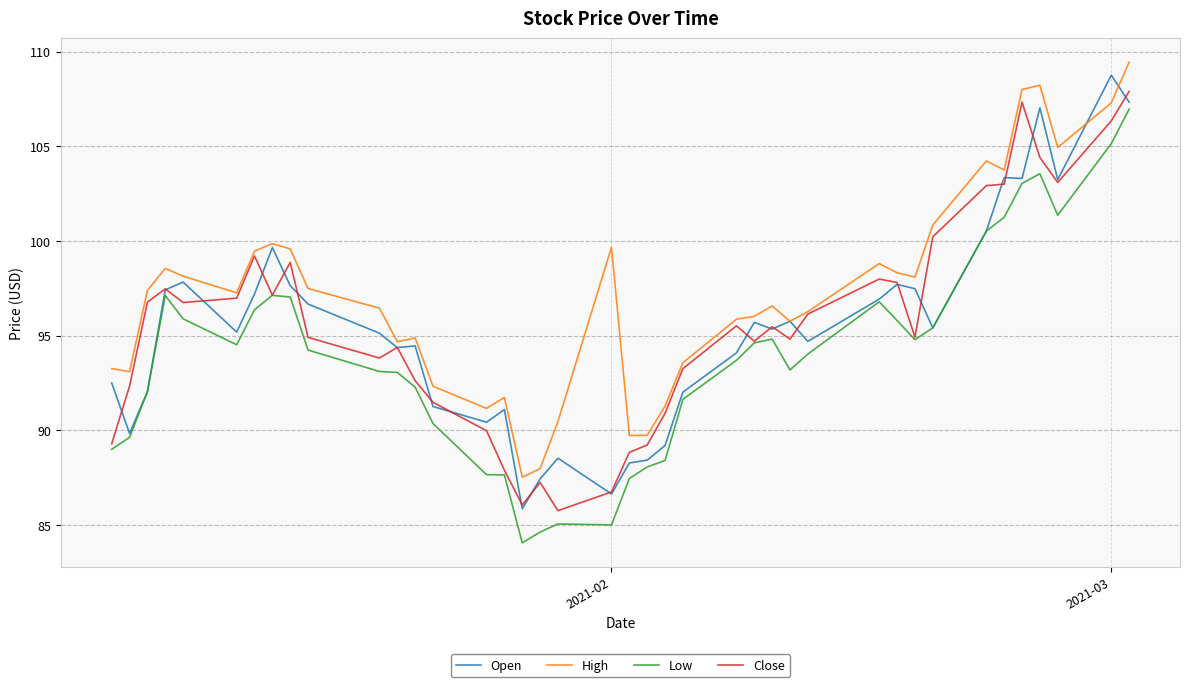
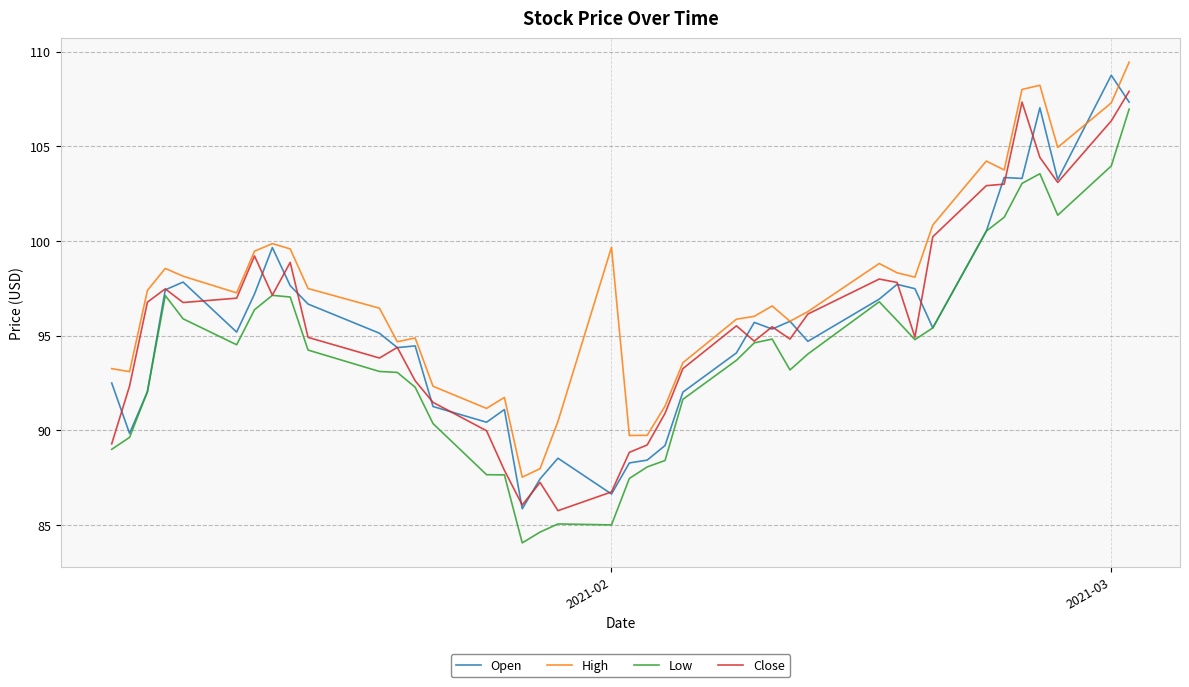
  {
    "Open": {
      "2021-03": 108.8
    },
    "High": {
      "2021-02": 99.7,
      "2021-03": 107.3
    },
    "Low": {
      "2021-02": 85.0,
-     "2021-03": 105.1
+     "2021-03": 104.0
    },
    "Close": {
      "2021-03": 106.3
    }
  }
